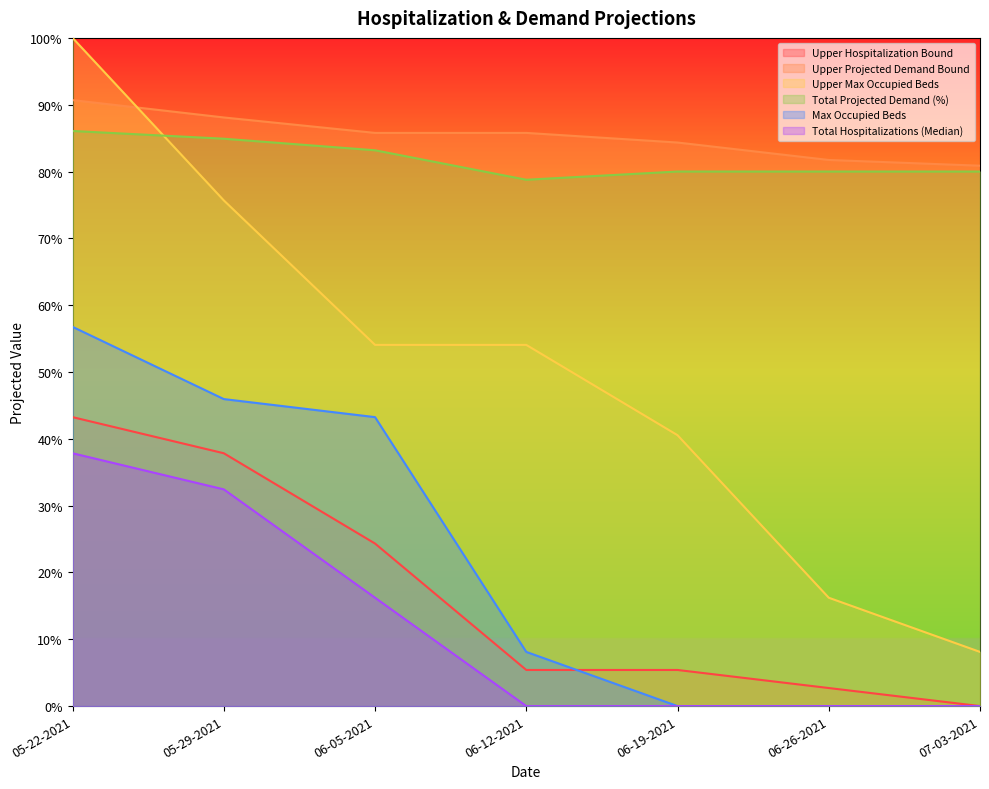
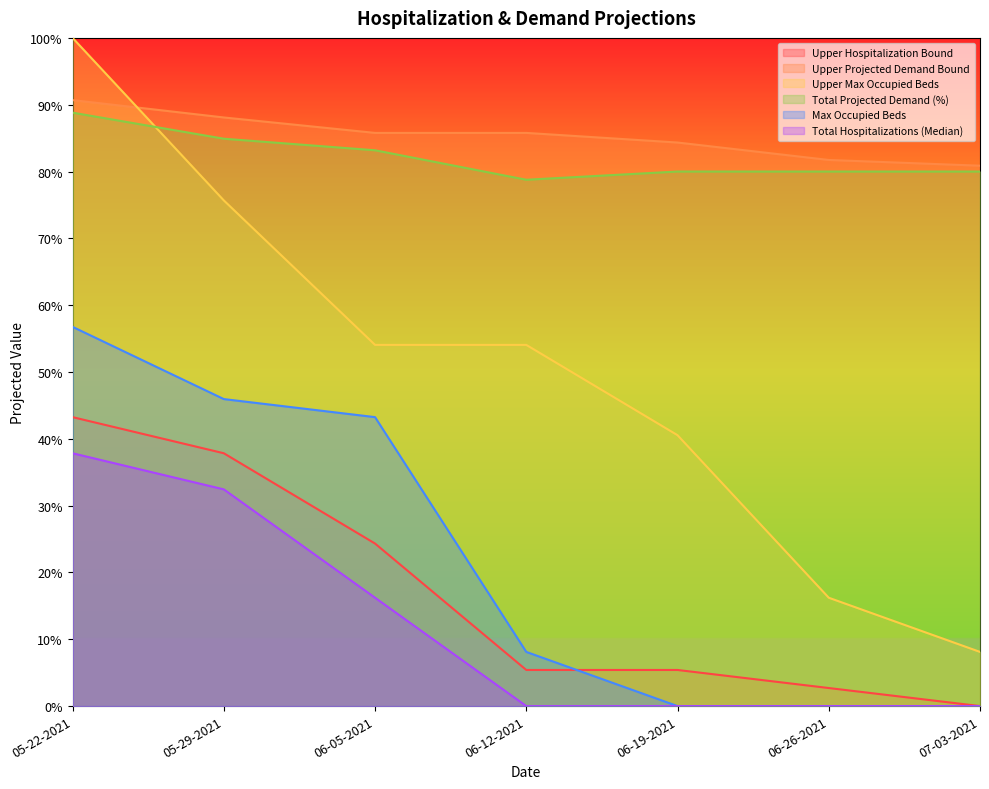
  {
    "Total Projected Demand (%)": {
-     "05-22-2021": "86%",
+     "05-22-2021": "89%",
      "05-29-2021": "85%",
      "06-05-2021": "83%",
      "06-12-2021": "79%",
      "06-19-2021": "80%",
      "06-26-2021": "80%",
      "07-03-2021": "80%"
    },
    "Max Occupied Beds": {
      "05-22-2021": "57%",
      "05-29-2021": "46%",
      "06-05-2021": "43%",
      "06-12-2021": "8%"
    },
    "Total Hospitalizations (Median)": {
      "05-22-2021": "38%",
      "05-29-2021": "32%",
      "06-05-2021": "16%",
      "06-12-2021": "0%"
    }
  }
